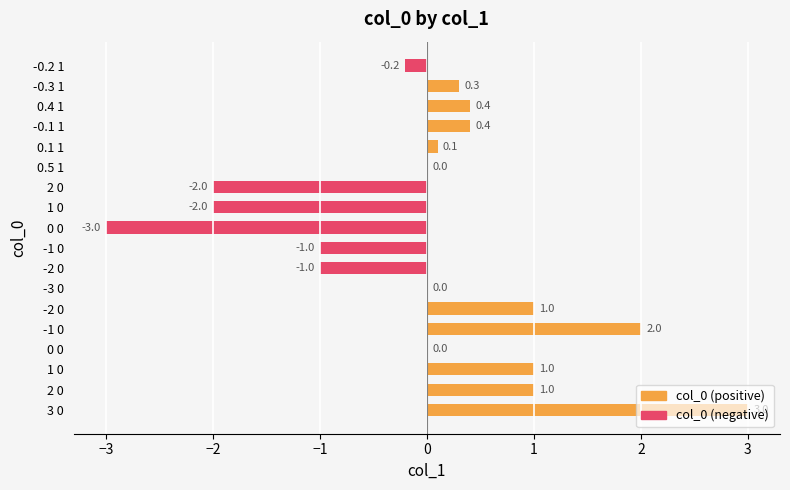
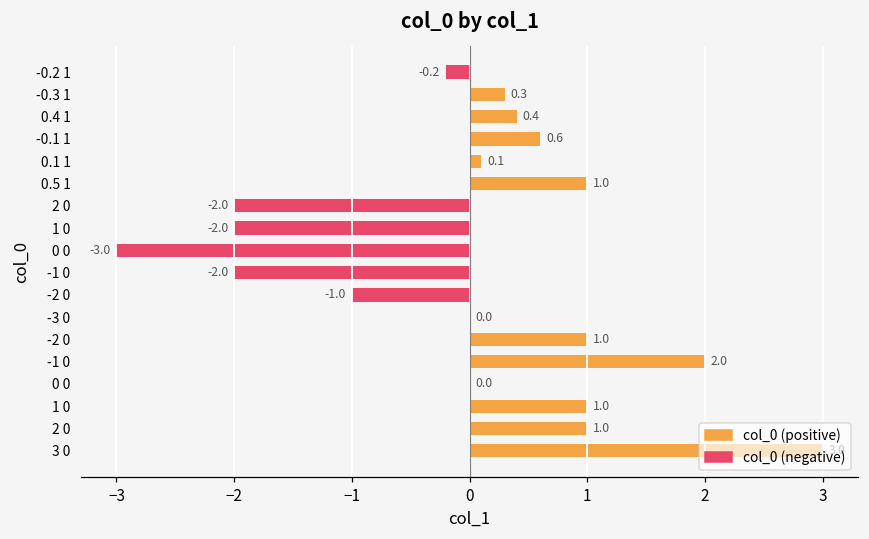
  {
    "col_0 (positive)": {
      "-0.3 1": 0.3,
      "0.4 1": 0.4,
-     "-0.1 1": 0.4,
+     "-0.1 1": 0.6,
      "0.1 1": 0.1,
-     "0.5 1": 0.0,
+     "0.5 1": 1.0,
      "-3 0": 0.0,
      "-2 0": 1.0,
      "-1 0": 2.0,
      "0 0": 0.0,
      "1 0": 1.0,
      "2 0": 1.0
    },
    "col_0 (negative)": {
      "-0.2 1": -0.2,
      "2 0": -2.0,
      "1 0": -2.0,
      "0 0": -3.0,
-     "-1 0": -1.0,
+     "-1 0": -2.0,
      "-2 0": -1.0
    }
  }
